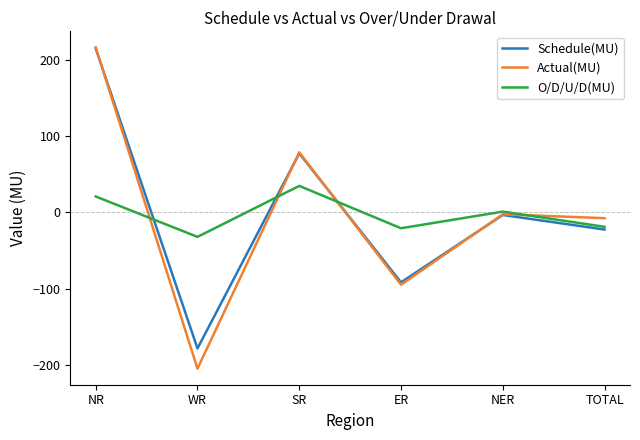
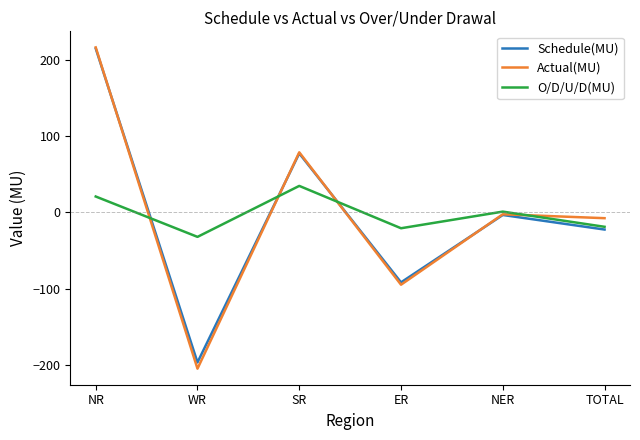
  {
    "Schedule(MU)": {
-     "WR": -180,
+     "WR": -200,
      "TOTAL": -20
    },
    "Actual(MU)": {
      "WR": -200,
      "TOTAL": -10
    },
    "O/D/U/D(MU)": {
      "NR": 20,
      "WR": -30,
      "SR": 30,
      "ER": -20,
      "NER": 0,
      "TOTAL": -20
    }
  }
